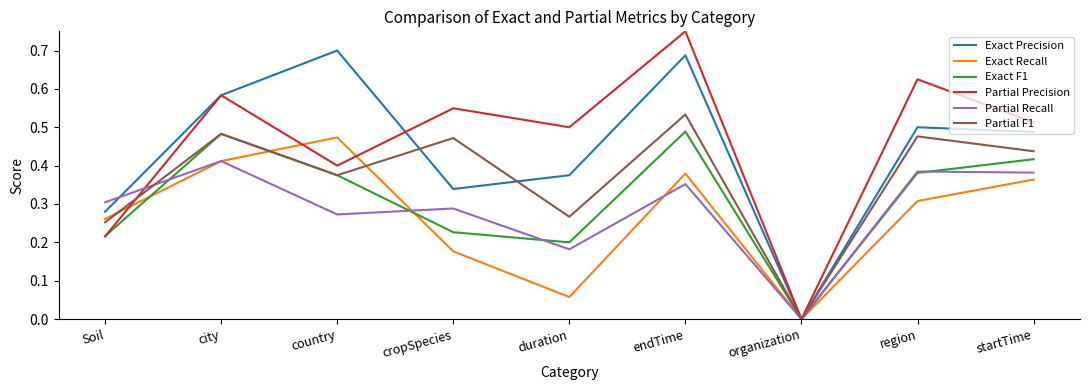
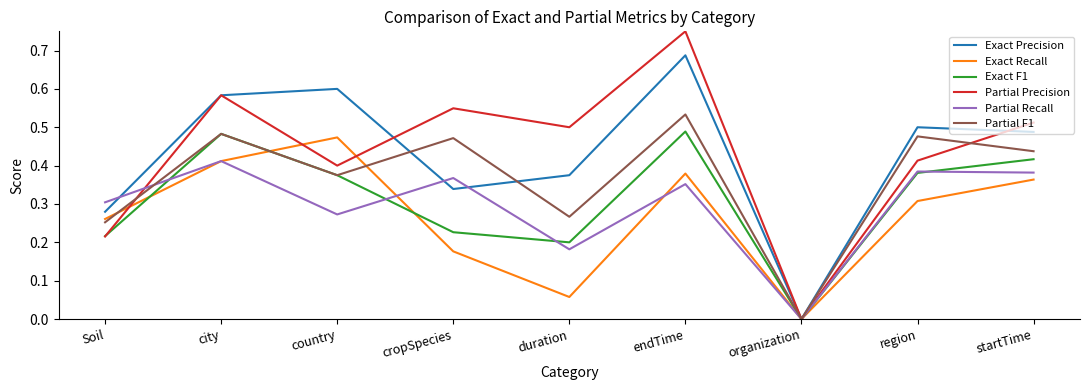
  {
    "Exact Precision": {
      "Soil": 0.28,
-     "country": 0.7,
+     "country": 0.6,
      "cropSpecies": 0.34,
      "duration": 0.38,
      "endTime": 0.69,
      "region": 0.5
    },
    "Exact Recall": {
      "Soil": 0.26,
      "country": 0.47,
      "cropSpecies": 0.18,
      "duration": 0.06,
      "endTime": 0.38,
      "region": 0.31,
      "startTime": 0.36
    },
    "Exact F1": {
      "cropSpecies": 0.23,
      "duration": 0.20,
      "endTime": 0.49,
      "startTime": 0.42
    },
    "Partial Precision": {
      "country": 0.40,
      "cropSpecies": 0.55,
      "duration": 0.50,
      "endTime": 0.75,
-     "region": 0.63
+     "region": 0.41
    },
    "Partial Recall": {
      "Soil": 0.30,
      "country": 0.27,
-     "cropSpecies": 0.29,
+     "cropSpecies": 0.37,
      "duration": 0.18,
      "endTime": 0.35,
      "startTime": 0.38
    },
    "Partial F1": {
      "Soil": 0.25,
      "cropSpecies": 0.47,
      "duration": 0.27,
      "endTime": 0.53,
      "region": 0.48,
      "startTime": 0.44
    }
  }
